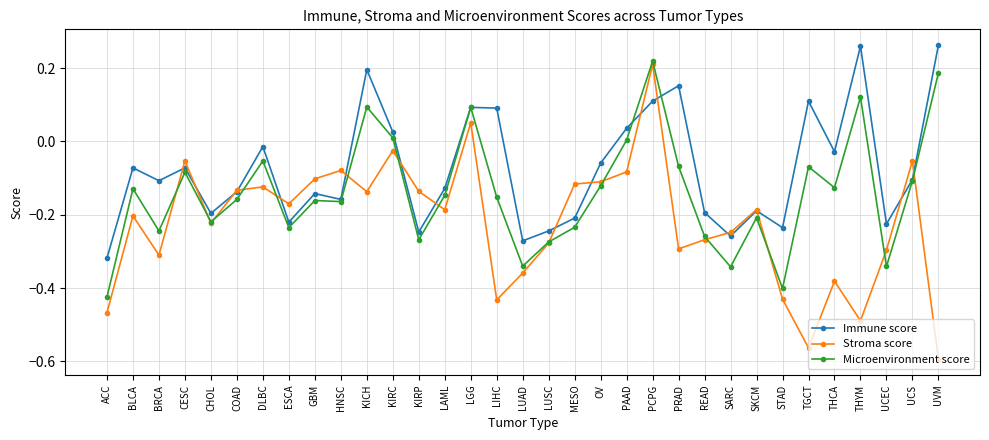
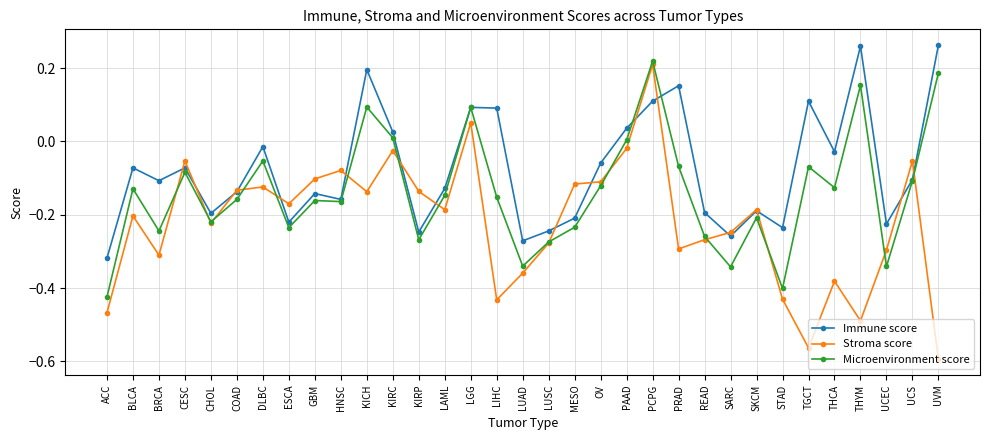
  {
    "Immune score": {
      "ACC": -0.32,
      "BLCA": -0.07,
      "BRCA": -0.11,
      "CESC": -0.07,
      "CHOL": -0.20,
      "DLBC": -0.01,
      "ESCA": -0.22,
      "GBM": -0.14,
      "KICH": 0.20,
      "KIRC": 0.03,
      "KIRP": -0.25,
      "LAML": -0.13,
      "LIHC": 0.09,
      "LUAD": -0.27,
      "LUSC": -0.24,
      "MESO": -0.21,
      "OV": -0.06,
      "PAAD": 0.04,
      "PCPG": 0.11,
      "PRAD": 0.15,
      "READ": -0.19,
      "SARC": -0.26,
      "STAD": -0.24,
      "TGCT": 0.11,
      "THCA": -0.03,
      "THYM": 0.26,
      "UCEC": -0.23,
      "UVM": 0.26
    },
    "Stroma score": {
      "ACC": -0.47,
      "BLCA": -0.20,
      "BRCA": -0.31,
      "CESC": -0.05,
      "DLBC": -0.12,
      "ESCA": -0.17,
      "GBM": -0.10,
      "HNSC": -0.08,
      "KICH": -0.14,
      "KIRC": -0.03,
      "KIRP": -0.14,
      "LAML": -0.19,
      "LGG": 0.05,
      "LIHC": -0.43,
      "LUAD": -0.36,
      "MESO": -0.12,
      "OV": -0.11,
-     "PAAD": -0.08,
+     "PAAD": -0.02,
      "PCPG": 0.21,
      "PRAD": -0.29,
      "READ": -0.27,
      "SARC": -0.25,
      "STAD": -0.43,
      "THCA": -0.38,
      "UCEC": -0.30,
      "UCS": -0.05
    },
    "Microenvironment score": {
      "ACC": -0.42,
      "BLCA": -0.13,
      "BRCA": -0.24,
      "CESC": -0.08,
      "COAD": -0.16,
      "DLBC": -0.05,
      "ESCA": -0.24,
      "GBM": -0.16,
      "KICH": 0.09,
      "KIRC": 0.01,
      "KIRP": -0.27,
      "LAML": -0.15,
      "LIHC": -0.15,
      "LUAD": -0.34,
      "MESO": -0.23,
      "OV": -0.12,
      "PAAD": 0.00,
      "PCPG": 0.22,
      "PRAD": -0.07,
      "READ": -0.26,
      "SARC": -0.34,
      "SKCM": -0.21,
      "STAD": -0.40,
      "TGCT": -0.07,
      "THCA": -0.13,
-     "THYM": 0.12,
+     "THYM": 0.15,
      "UCEC": -0.34,
      "UVM": 0.19
    }
  }
